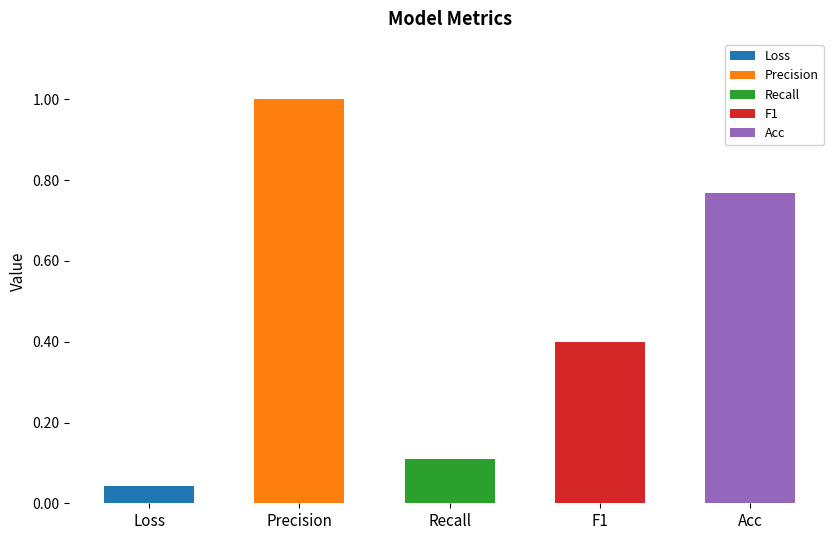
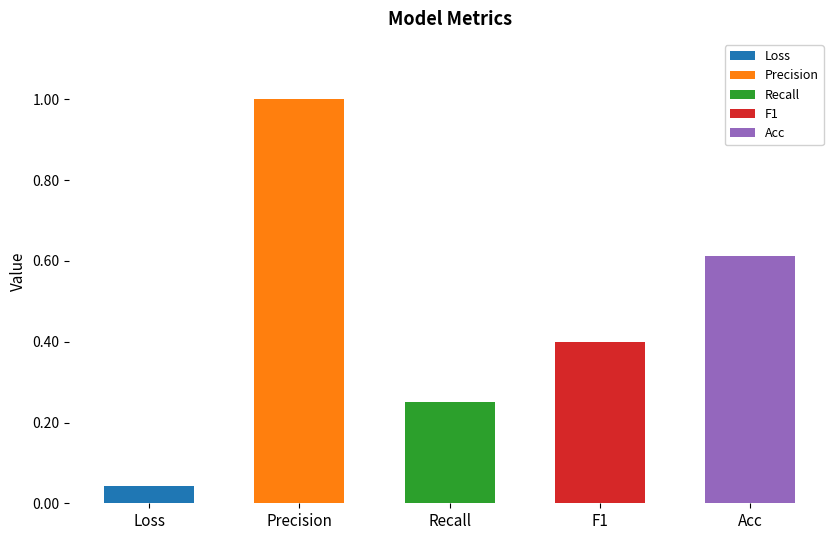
  {
    "Loss": 0.04,
    "Precision": 1.00,
-   "Recall": 0.11,
+   "Recall": 0.25,
    "F1": 0.40,
-   "Acc": 0.77
+   "Acc": 0.61
  }
